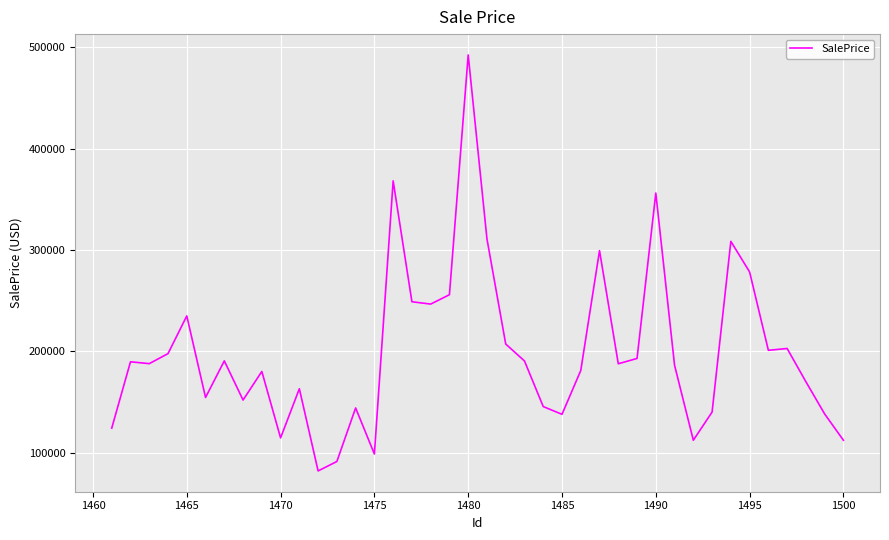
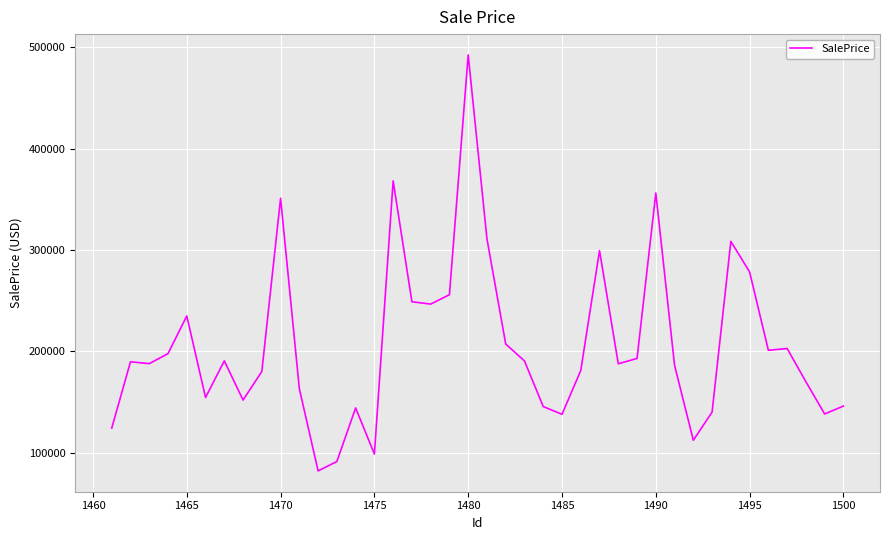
  {
    "1465": 235000,
-   "1470": 114000,
+   "1470": 351000,
    "1475": 99000,
    "1480": 493000,
    "1485": 138000,
    "1490": 356000,
    "1495": 278000,
-   "1500": 112000
+   "1500": 146000
  }
